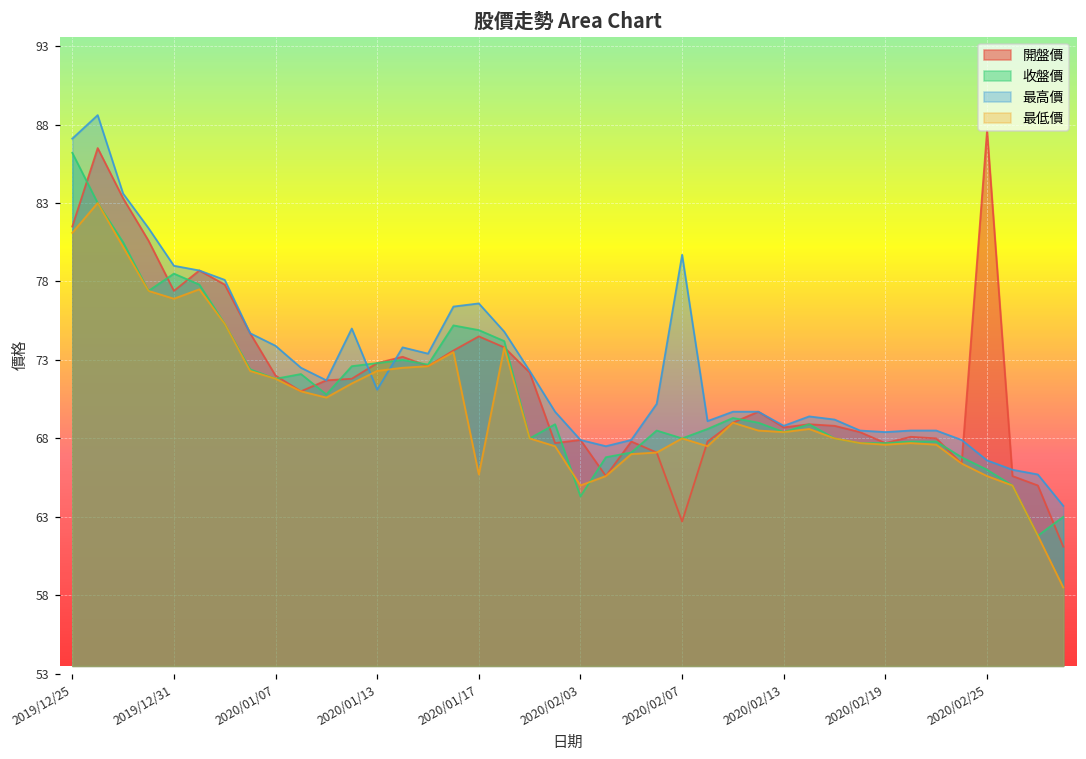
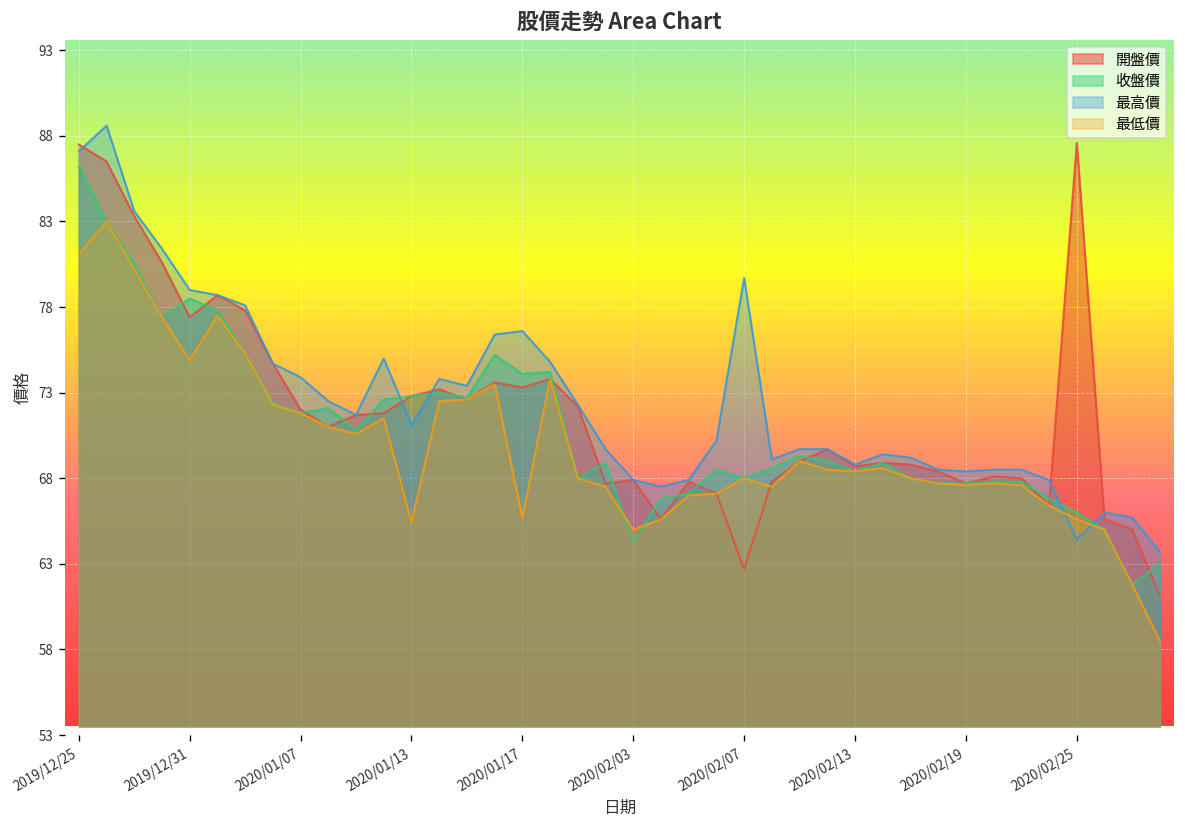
  {
    "開盤價": {
-     "2019/12/25": 81.5,
+     "2019/12/25": 87.5,
      "2019/12/31": 77.4,
      "2020/01/07": 72.0,
-     "2020/01/17": 74.5,
+     "2020/01/17": 73.3,
      "2020/02/07": 62.7
    },
    "收盤價": {
      "2019/12/25": 86.2,
      "2019/12/31": 78.5,
-     "2020/01/17": 74.9,
+     "2020/01/17": 74.1,
      "2020/02/03": 64.3,
      "2020/02/25": 66.0
    },
    "最高價": {
      "2019/12/25": 87.1,
      "2019/12/31": 79.0,
      "2020/01/07": 73.9,
      "2020/01/13": 71.1,
      "2020/01/17": 76.6,
      "2020/02/07": 79.7,
      "2020/02/19": 68.4,
-     "2020/02/25": 66.6
+     "2020/02/25": 64.4
    },
    "最低價": {
      "2019/12/25": 81.1,
-     "2019/12/31": 76.9,
-     "2020/01/13": 72.3,
+     "2019/12/31": 74.9,
+     "2020/01/13": 65.4,
      "2020/01/17": 65.7,
      "2020/02/03": 65.0,
      "2020/02/25": 65.6
    }
  }
